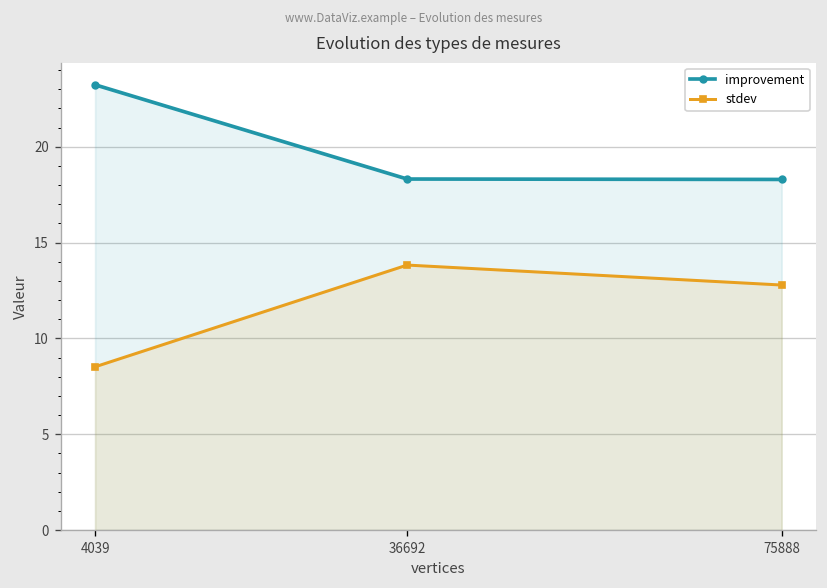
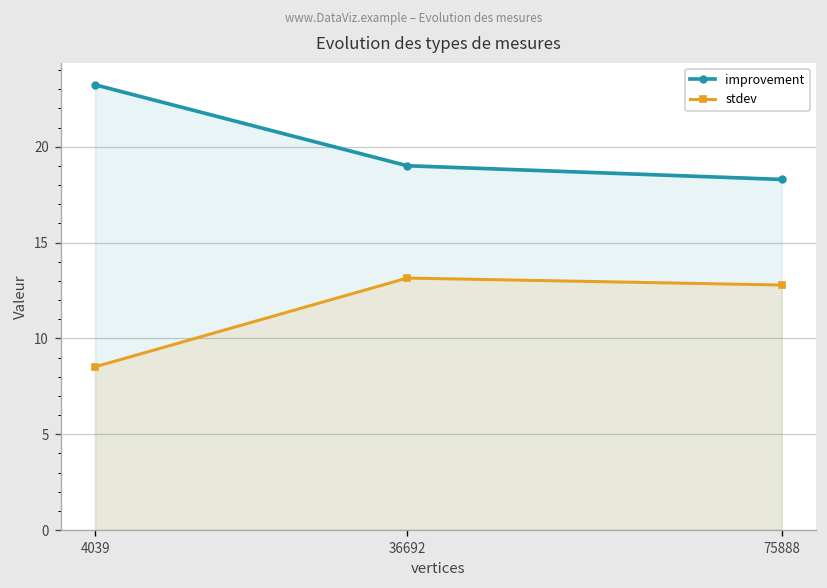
  {
    "improvement": {
      "4039": 23.2,
-     "36692": 18.3,
+     "36692": 19.0,
      "75888": 18.3
    },
    "stdev": {
      "4039": 8.5,
-     "36692": 13.8,
+     "36692": 13.1,
      "75888": 12.8
    }
  }
